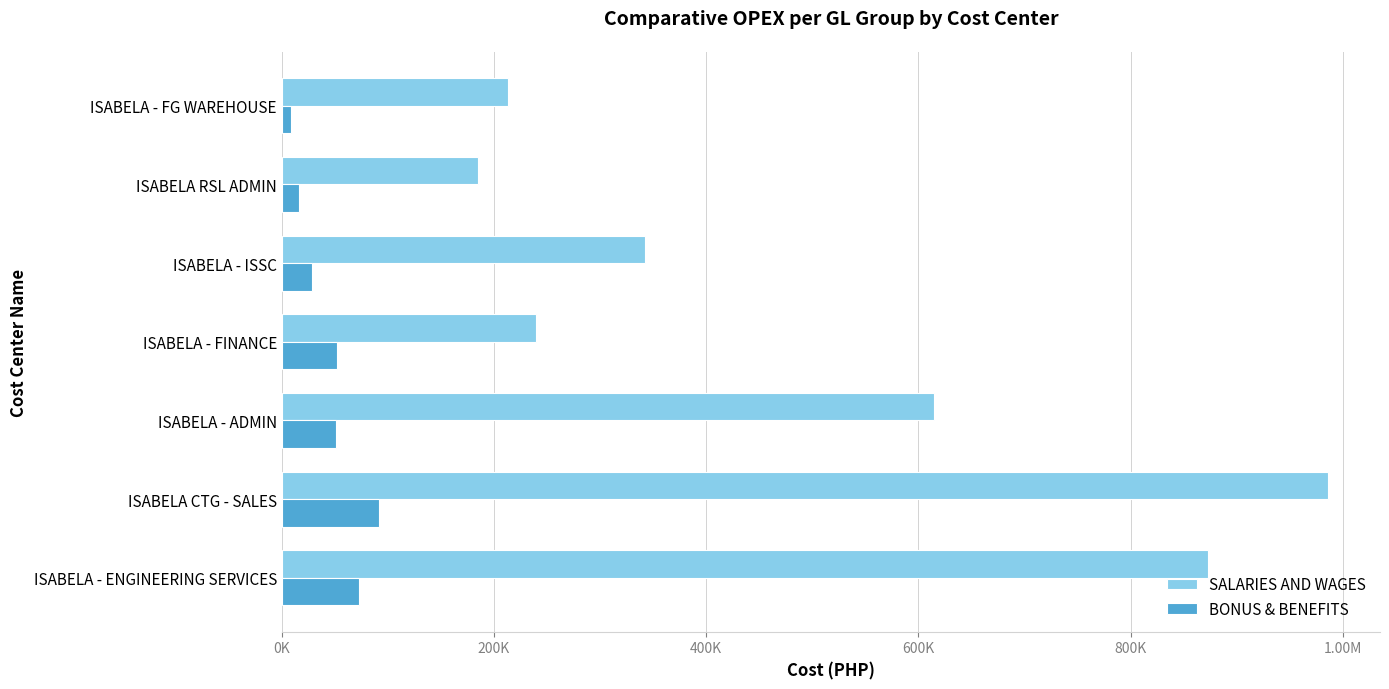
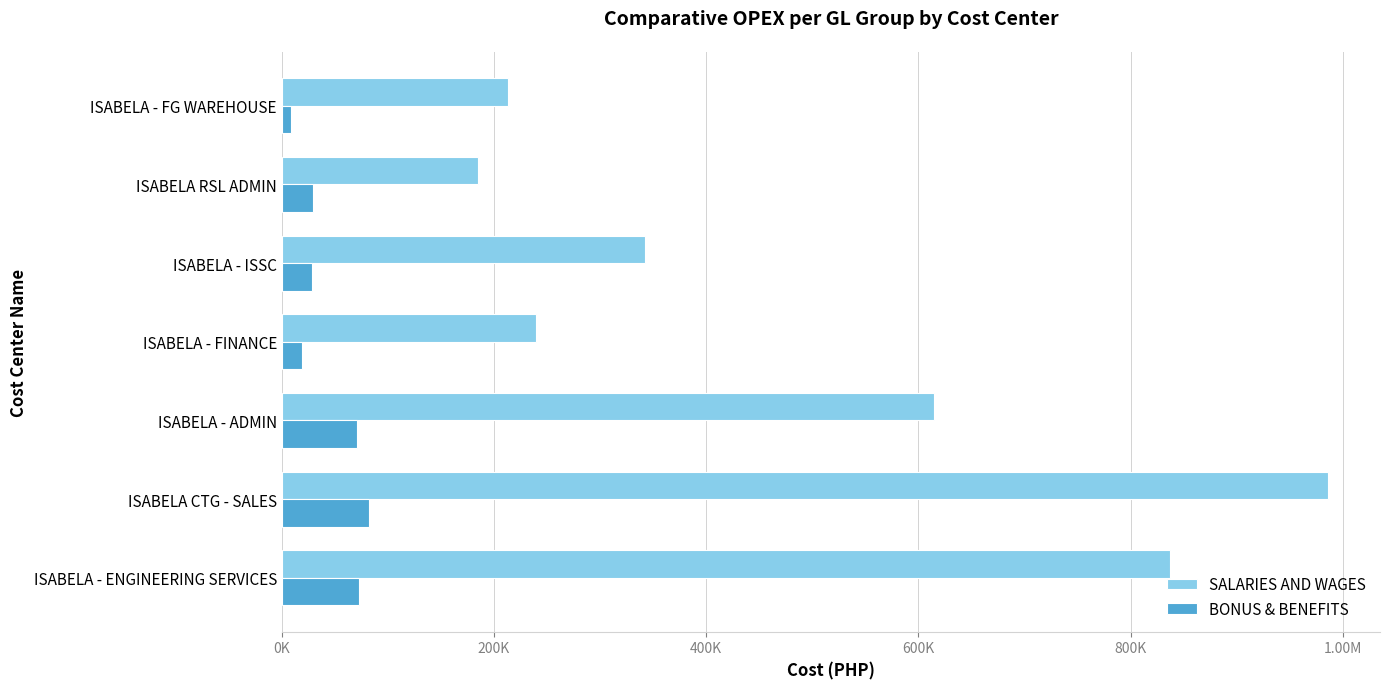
  {
    "SALARIES AND WAGES": {
      "ISABELA - FG WAREHOUSE": 213000,
      "ISABELA RSL ADMIN": 185000,
      "ISABELA - ISSC": 342000,
      "ISABELA - FINANCE": 239000,
      "ISABELA - ADMIN": 615000,
      "ISABELA CTG - SALES": 986000,
-     "ISABELA - ENGINEERING SERVICES": 873000
+     "ISABELA - ENGINEERING SERVICES": 837000
    },
    "BONUS & BENEFITS": {
      "ISABELA - FG WAREHOUSE": 9000,
-     "ISABELA RSL ADMIN": 16000,
+     "ISABELA RSL ADMIN": 29000,
      "ISABELA - ISSC": 29000,
-     "ISABELA - FINANCE": 52000,
-     "ISABELA - ADMIN": 51000,
-     "ISABELA CTG - SALES": 91000,
+     "ISABELA - FINANCE": 19000,
+     "ISABELA - ADMIN": 71000,
+     "ISABELA CTG - SALES": 82000,
      "ISABELA - ENGINEERING SERVICES": 72000
    }
  }
